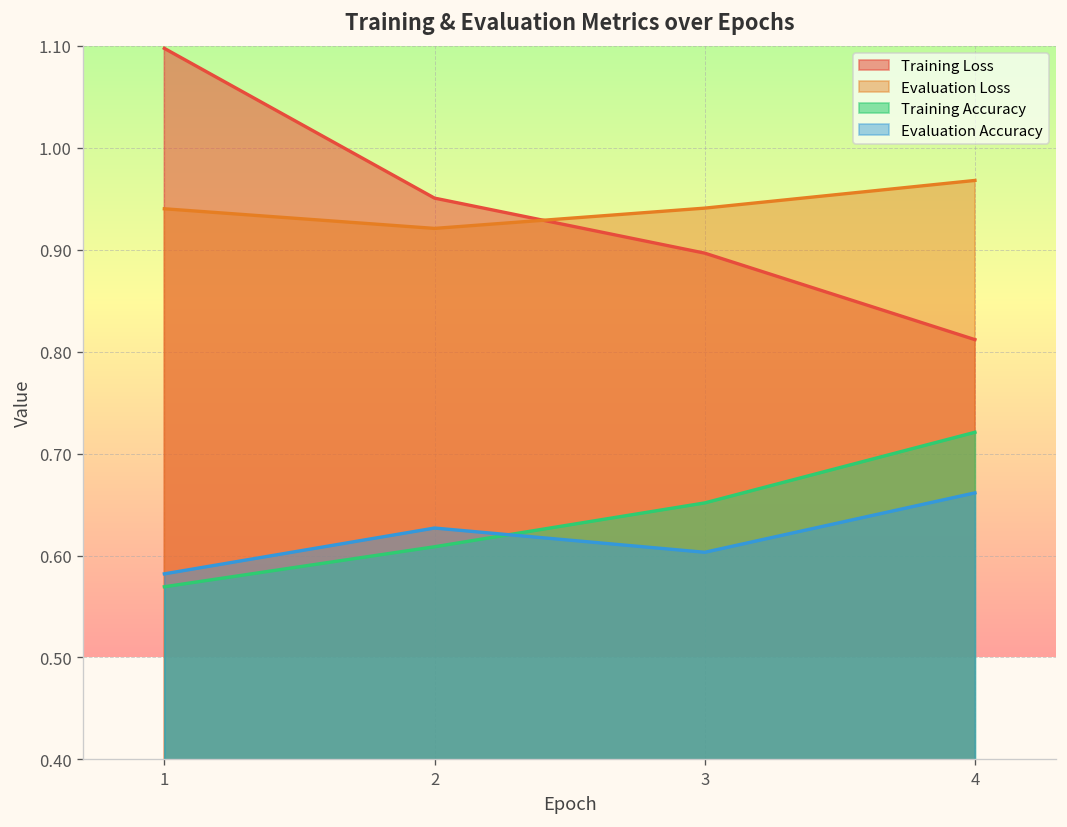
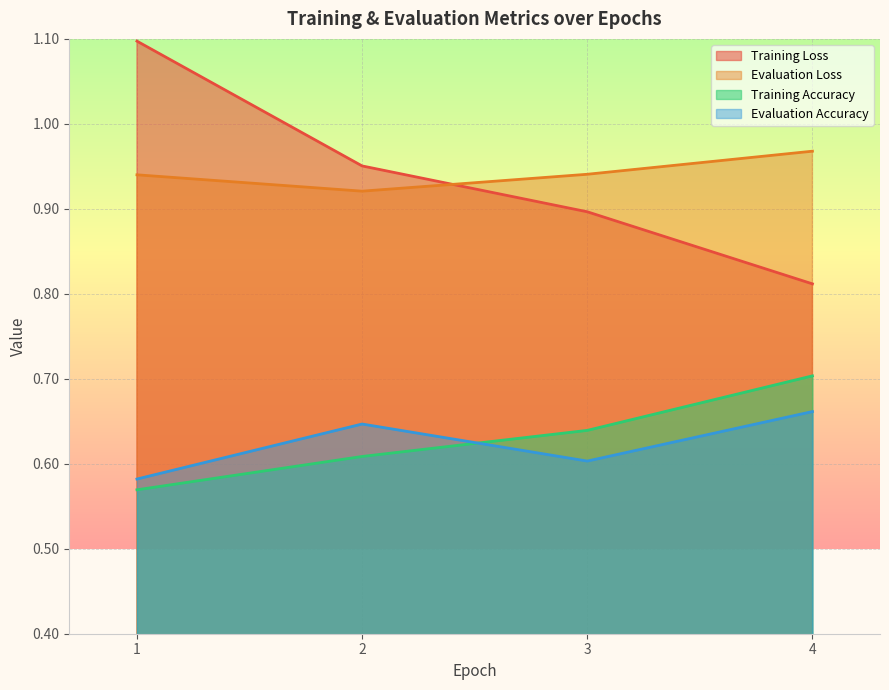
  {
    "Training Accuracy": {
      "1": 0.57,
      "2": 0.61,
-     "3": 0.65,
-     "4": 0.72
+     "3": 0.64,
+     "4": 0.70
    },
    "Evaluation Accuracy": {
      "1": 0.58,
-     "2": 0.63,
+     "2": 0.65,
      "3": 0.60,
      "4": 0.66
    }
  }
